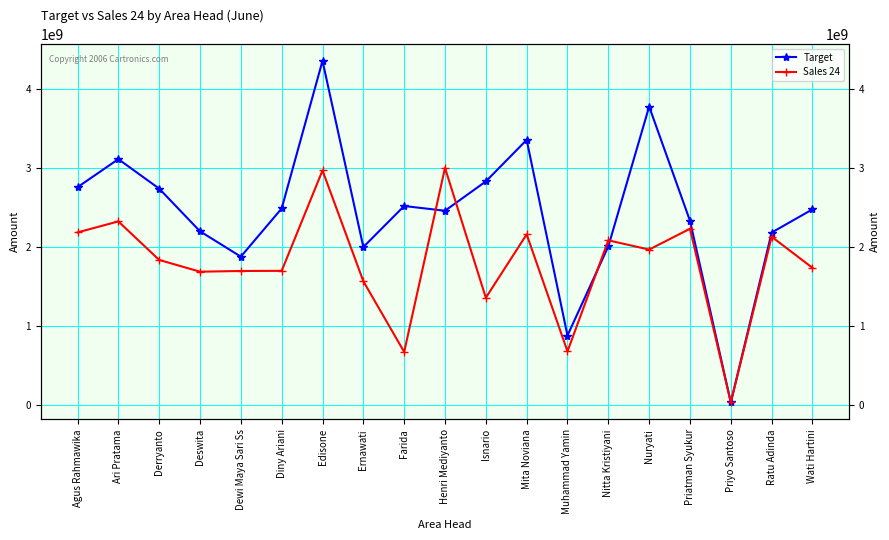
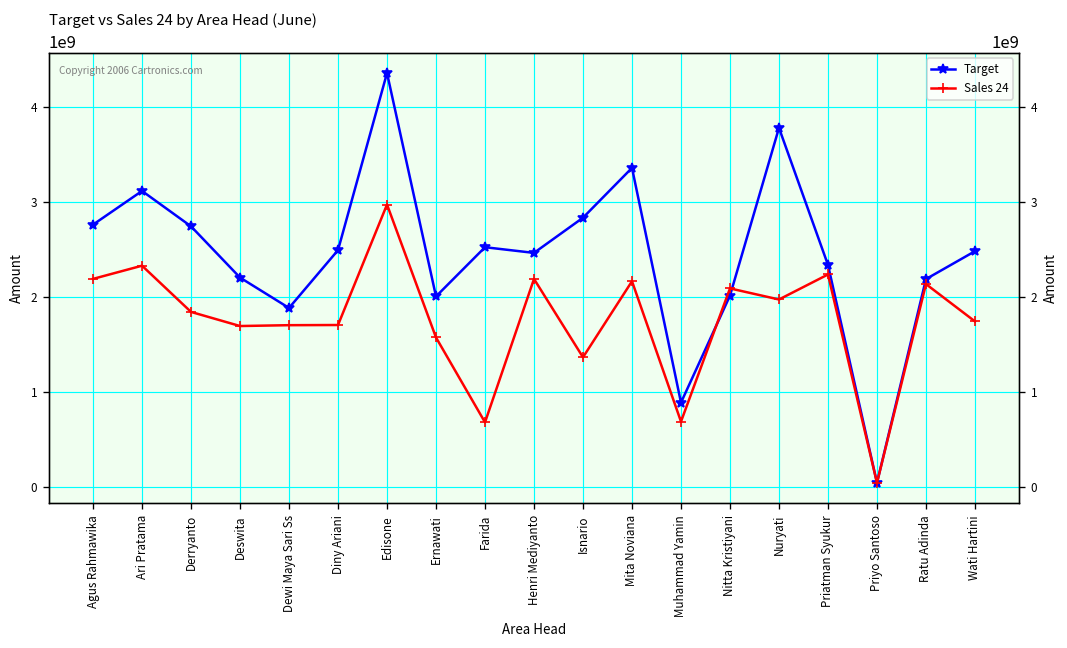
  {
    "Target": {
      "Agus Rahmawika": 2800000000,
      "Ari Pratama": 3100000000,
      "Derryanto": 2700000000,
      "Deswita": 2200000000,
      "Dewi Maya Sari Ss": 1900000000,
      "Diny Ariani": 2500000000,
      "Edisone": 4400000000,
      "Ernawati": 2000000000,
      "Farida": 2500000000,
      "Henri Mediyanto": 2500000000,
      "Isnario": 2800000000,
      "Mita Noviana": 3400000000,
      "Muhammad Yamin": 900000000,
      "Nitta Kristiyani": 2000000000,
      "Nuryati": 3800000000,
      "Priatman Syukur": 2300000000,
      "Ratu Adinda": 2200000000,
      "Wati Hartini": 2500000000
    },
    "Sales 24": {
      "Agus Rahmawika": 2200000000,
      "Ari Pratama": 2300000000,
      "Derryanto": 1800000000,
      "Deswita": 1700000000,
      "Dewi Maya Sari Ss": 1700000000,
      "Diny Ariani": 1700000000,
      "Edisone": 3000000000,
      "Ernawati": 1600000000,
      "Farida": 700000000,
-     "Henri Mediyanto": 3000000000,
+     "Henri Mediyanto": 2200000000,
      "Isnario": 1400000000,
      "Mita Noviana": 2200000000,
      "Muhammad Yamin": 700000000,
      "Nitta Kristiyani": 2100000000,
      "Nuryati": 2000000000,
      "Priatman Syukur": 2200000000,
      "Ratu Adinda": 2100000000,
      "Wati Hartini": 1700000000
    }
  }
